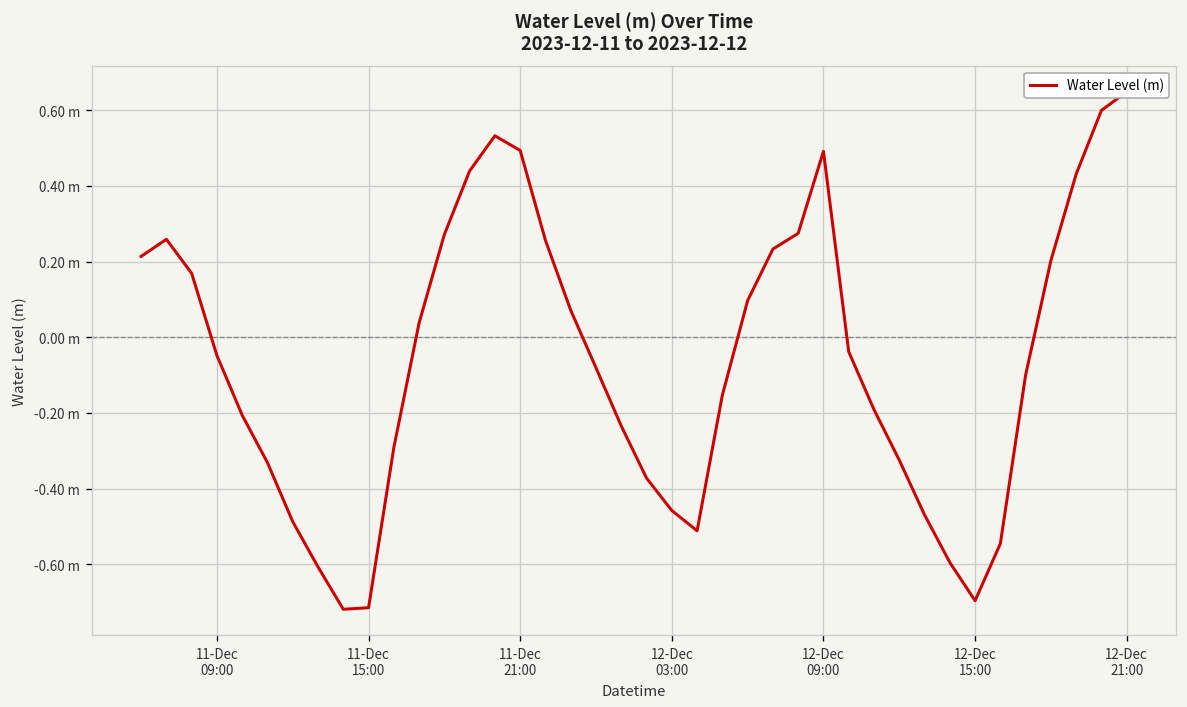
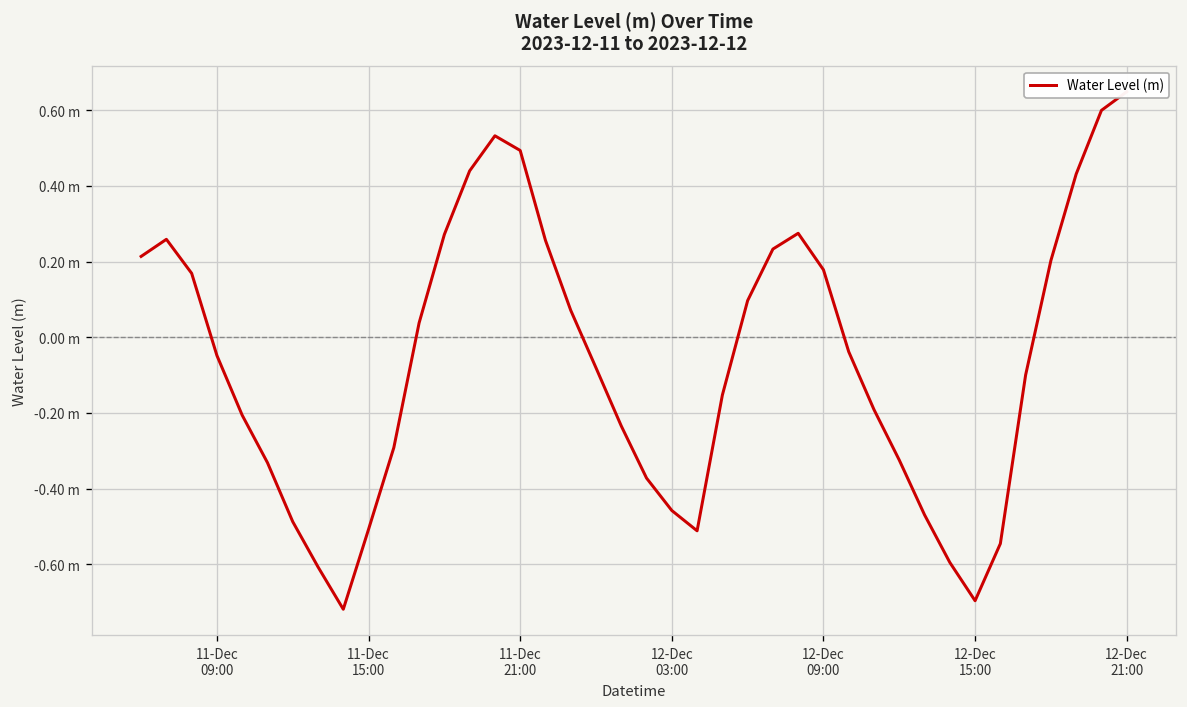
  {
    "11-Dec 09:00": "-0.05 m",
-   "11-Dec 15:00": "-0.72 m",
+   "11-Dec 15:00": "-0.51 m",
    "11-Dec 21:00": "0.49 m",
    "12-Dec 03:00": "-0.46 m",
-   "12-Dec 09:00": "0.49 m",
+   "12-Dec 09:00": "0.18 m",
    "12-Dec 15:00": "-0.70 m"
  }
